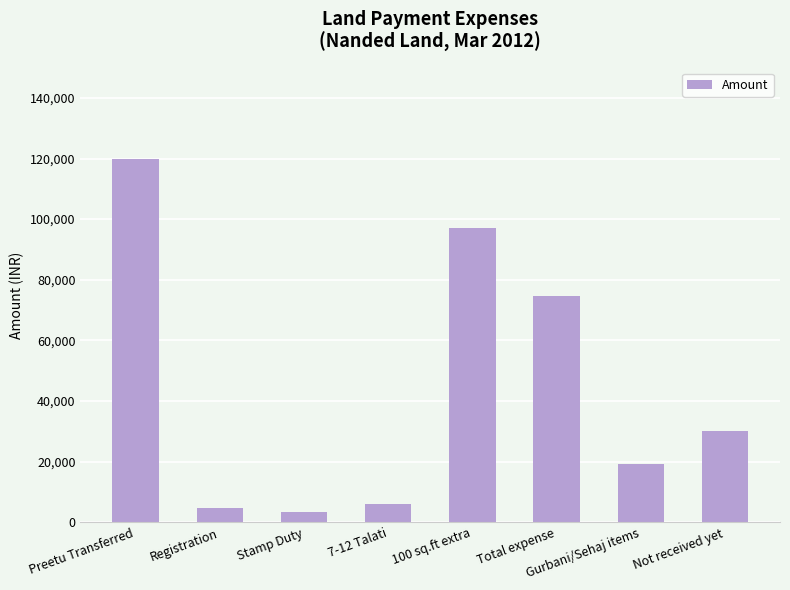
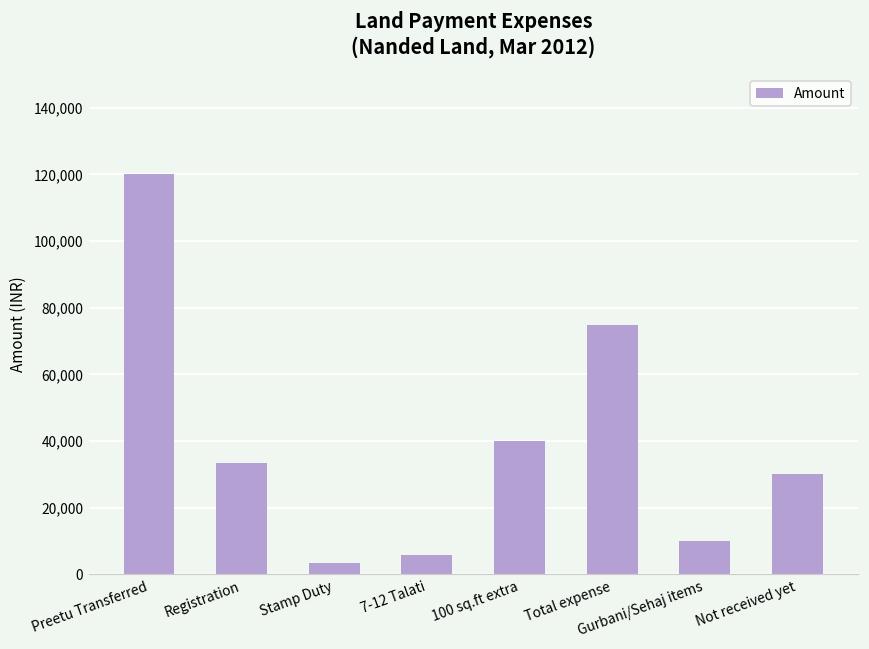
  {
    "Preetu Transferred": "120,000",
-   "Registration": "5,000",
+   "Registration": "34,000",
    "Stamp Duty": "4,000",
    "7-12 Talati": "6,000",
-   "100 sq.ft extra": "97,000",
+   "100 sq.ft extra": "40,000",
    "Total expense": "75,000",
-   "Gurbani/Sehaj items": "19,000",
+   "Gurbani/Sehaj items": "10,000",
    "Not received yet": "30,000"
  }
